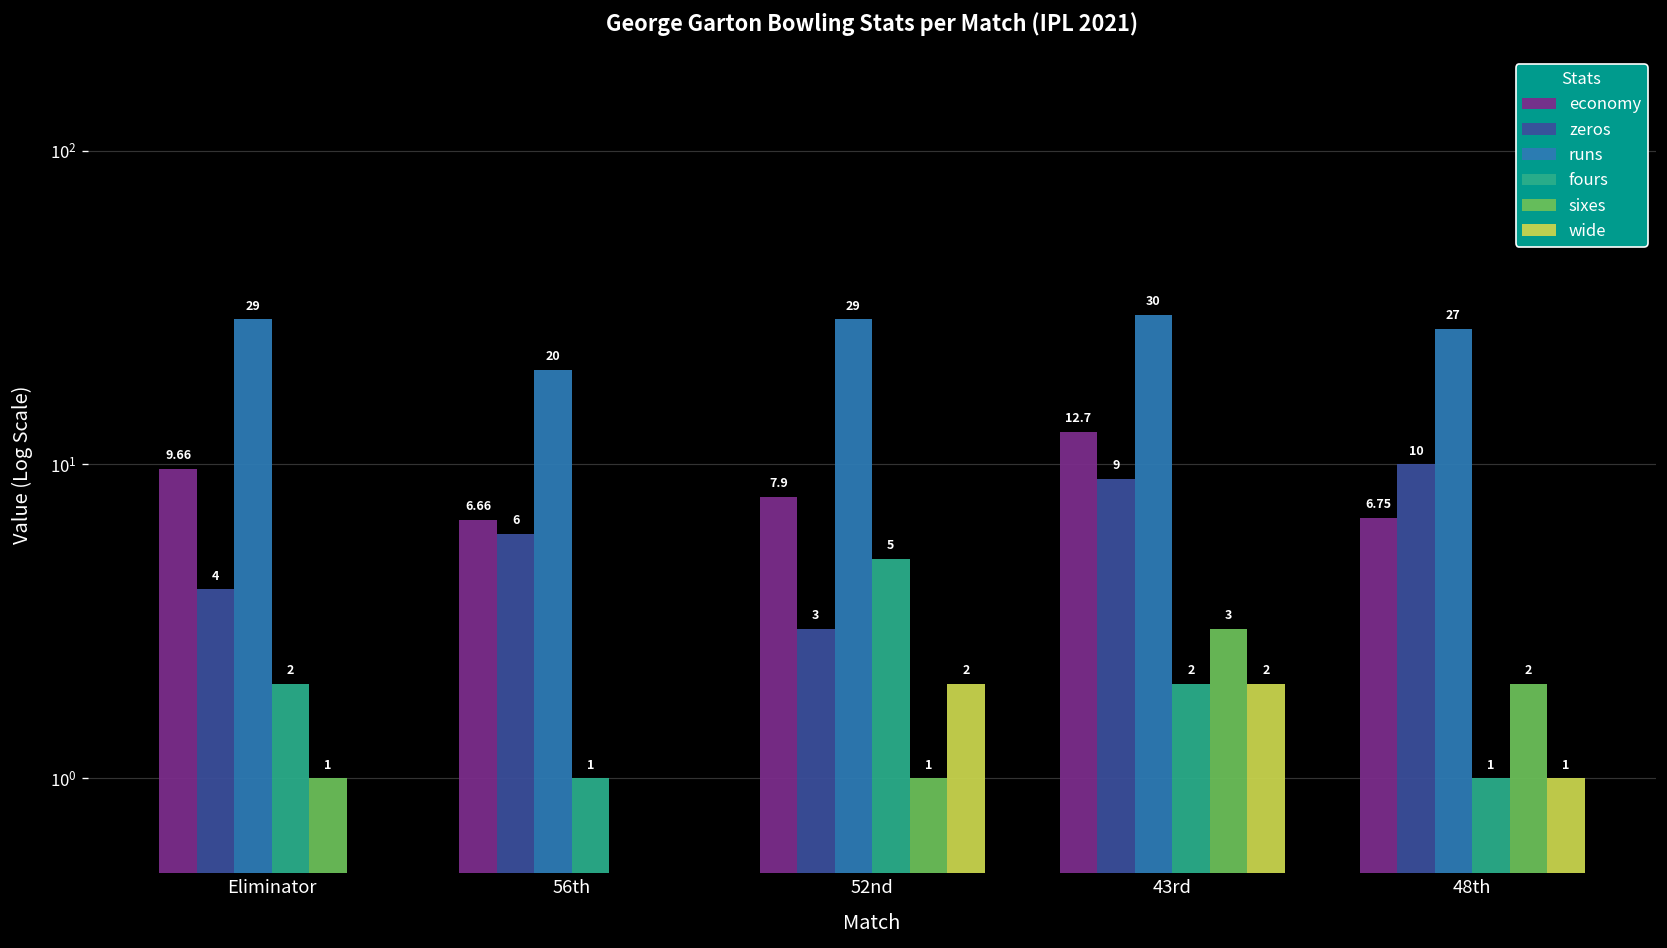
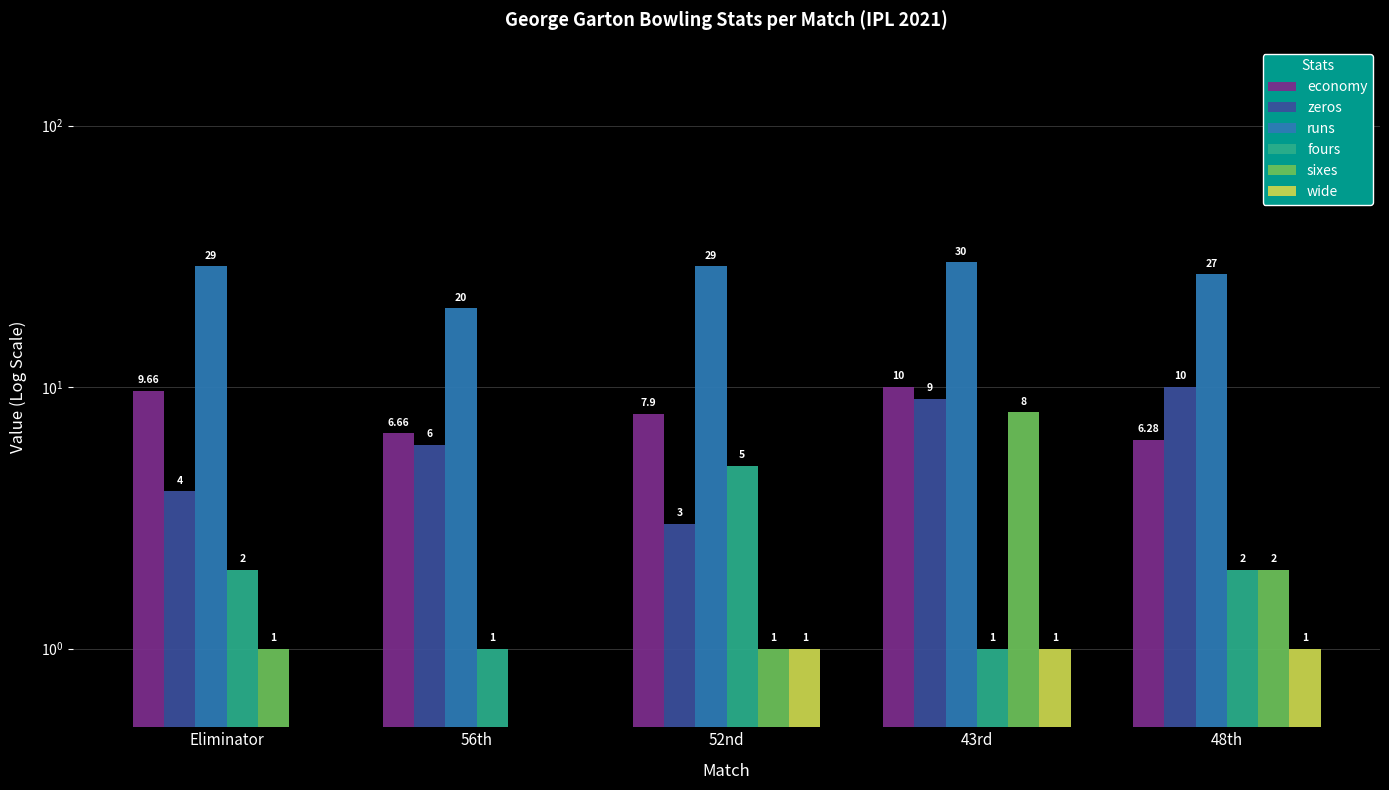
  {
    "economy": {
      "Eliminator": 9.66,
      "56th": 6.66,
      "52nd": 7.9,
-     "43rd": 12.7,
-     "48th": 6.75
+     "43rd": 10,
+     "48th": 6.28
    },
    "fours": {
      "Eliminator": 2,
      "56th": 1,
      "52nd": 5,
-     "43rd": 2,
-     "48th": 1
+     "43rd": 1,
+     "48th": 2
    },
    "sixes": {
      "Eliminator": 1,
      "52nd": 1,
-     "43rd": 3,
+     "43rd": 8,
      "48th": 2
    },
    "wide": {
-     "52nd": 2,
-     "43rd": 2,
+     "52nd": 1,
+     "43rd": 1,
      "48th": 1
    }
  }
